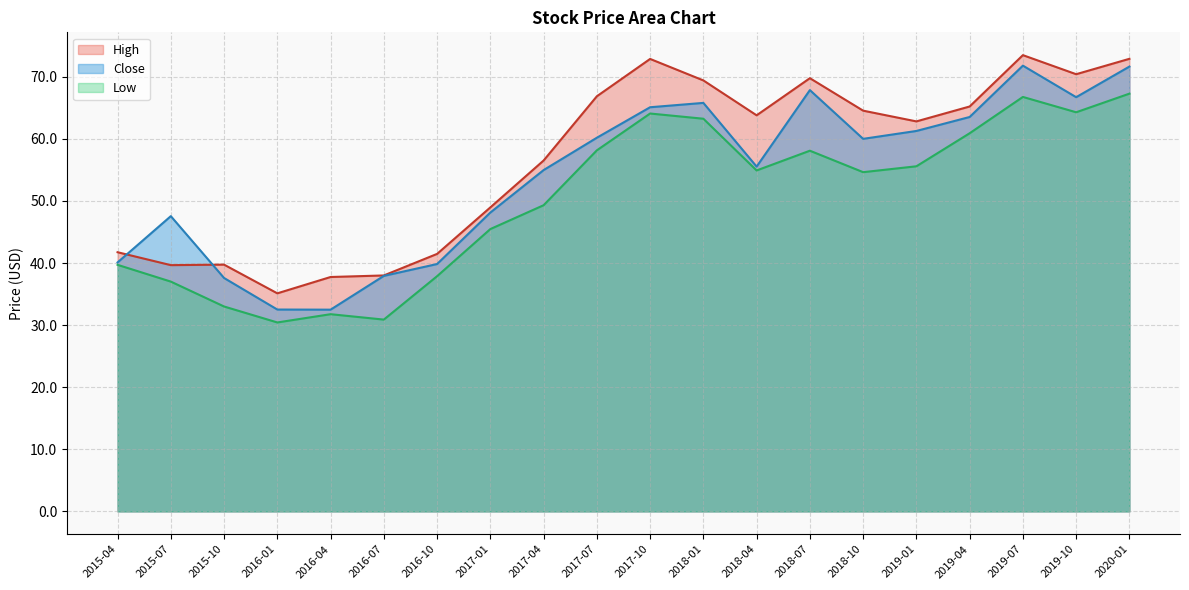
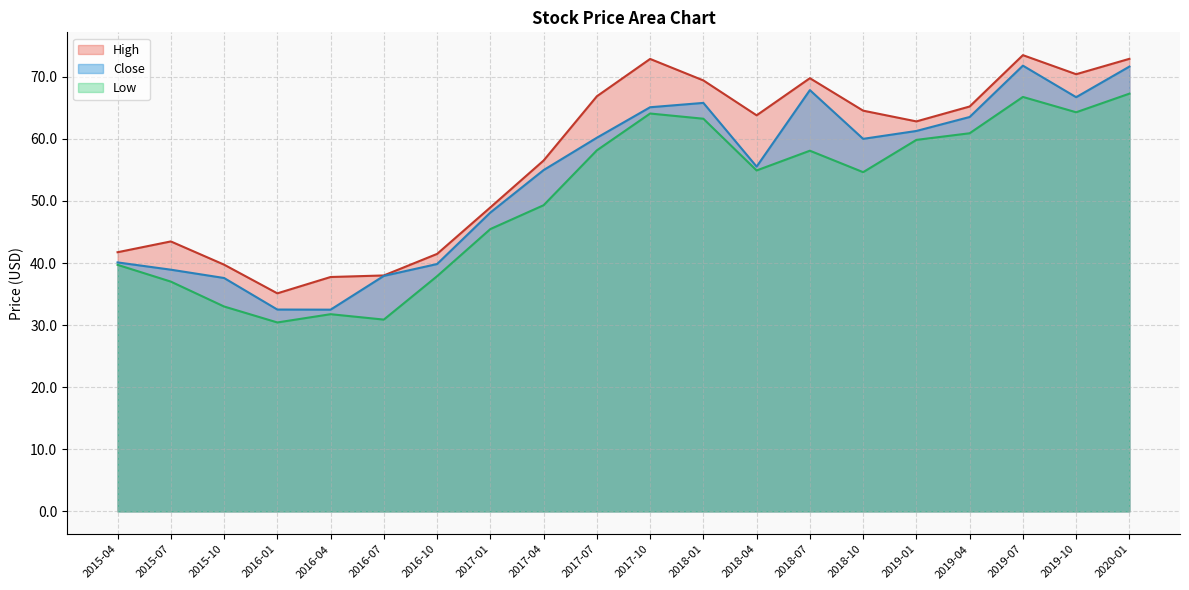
  {
    "High": {
      "2015-04": 42,
-     "2015-07": 40,
+     "2015-07": 43,
      "2015-10": 40,
      "2016-01": 35,
      "2016-04": 38,
      "2016-10": 41,
      "2017-01": 49,
      "2017-04": 57,
      "2017-07": 67,
      "2017-10": 73,
      "2018-01": 69,
      "2018-04": 64,
      "2018-07": 70,
      "2018-10": 65,
      "2019-01": 63,
      "2019-04": 65,
      "2019-07": 73,
      "2019-10": 70,
      "2020-01": 73
    },
    "Close": {
-     "2015-07": 48,
+     "2015-07": 39,
      "2015-10": 38,
      "2016-01": 33,
      "2016-04": 32,
      "2016-10": 40,
      "2017-01": 48,
      "2017-04": 55,
      "2017-07": 60,
      "2017-10": 65,
      "2018-01": 66,
      "2018-04": 56,
      "2018-07": 68,
      "2018-10": 60,
      "2019-01": 61,
      "2019-04": 64,
      "2019-07": 72,
      "2019-10": 67,
      "2020-01": 72
    },
    "Low": {
      "2015-07": 37,
      "2015-10": 33,
      "2016-01": 30,
      "2016-04": 32,
      "2016-07": 31,
      "2016-10": 38,
      "2017-01": 45,
      "2017-04": 49,
      "2017-07": 58,
      "2017-10": 64,
      "2018-01": 63,
      "2018-04": 55,
      "2018-07": 58,
      "2018-10": 55,
-     "2019-01": 56,
+     "2019-01": 60,
      "2019-04": 61,
      "2019-07": 67,
      "2019-10": 64,
      "2020-01": 67
    }
  }
